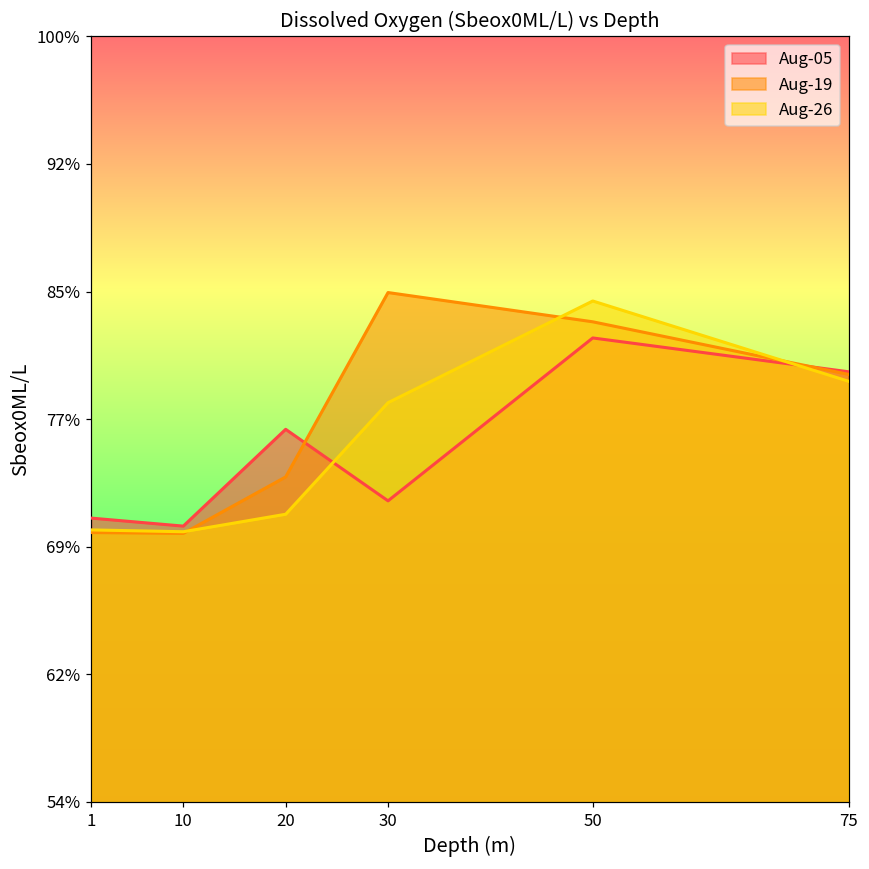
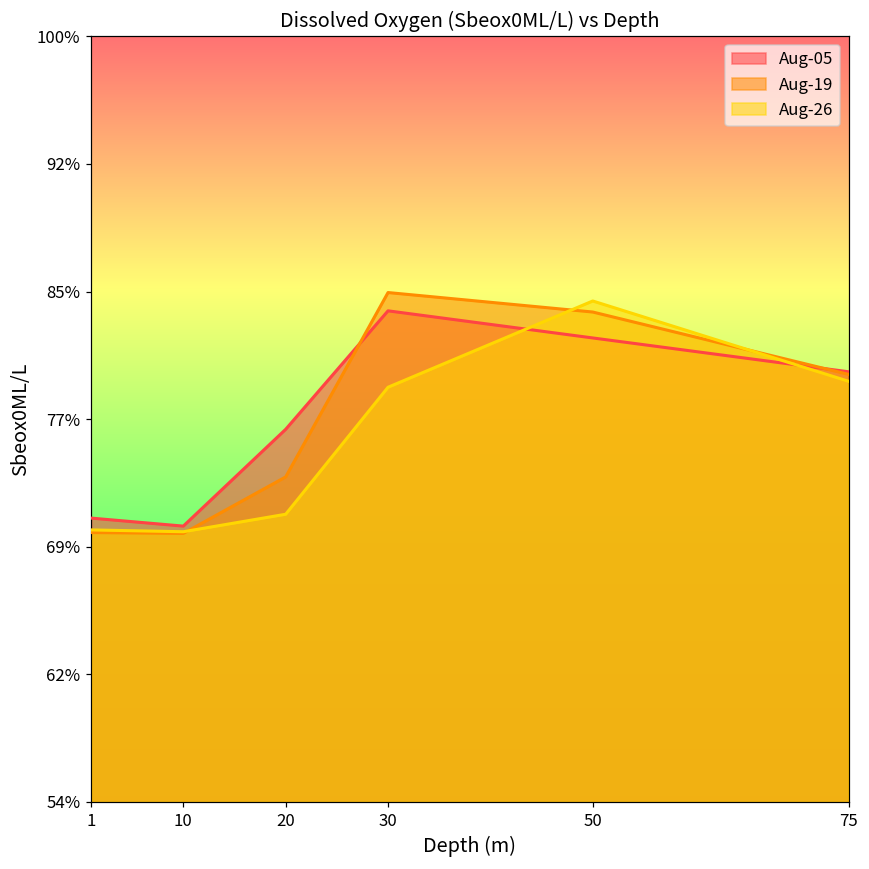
  {
    "Aug-05": {
      "1": "71.0%",
      "10": "70.5%",
      "20": "76.3%",
-     "30": "72.0%",
+     "30": "83.5%",
      "50": "81.8%"
    },
    "Aug-19": {
      "20": "73.4%",
      "30": "84.6%",
-     "50": "82.8%"
+     "50": "83.4%"
    },
    "Aug-26": {
      "20": "71.2%",
-     "30": "77.9%",
+     "30": "78.8%",
      "50": "84.0%",
      "75": "79.2%"
    }
  }
